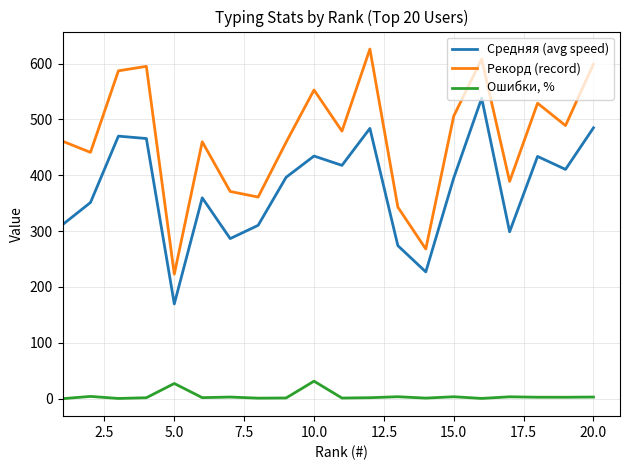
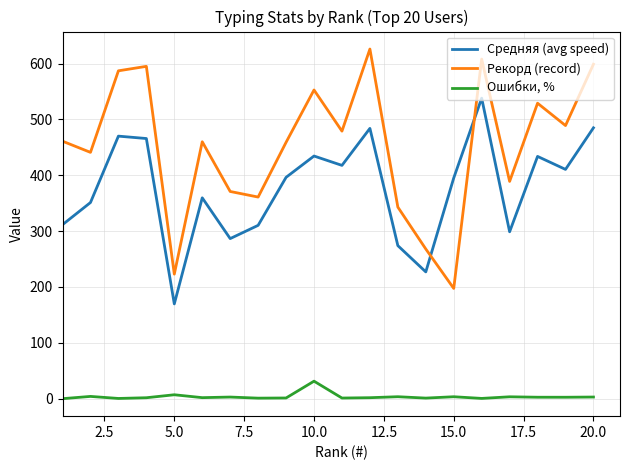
  {
    "Средняя (avg speed)": {
      "5.0": 170,
      "10.0": 430,
      "15.0": 400,
      "20.0": 480
    },
    "Рекорд (record)": {
      "5.0": 220,
      "10.0": 550,
-     "15.0": 510
+     "15.0": 200
    },
    "Ошибки, %": {
-     "5.0": 30,
+     "5.0": 10,
      "10.0": 30,
      "15.0": 0,
      "20.0": 0
    }
  }
